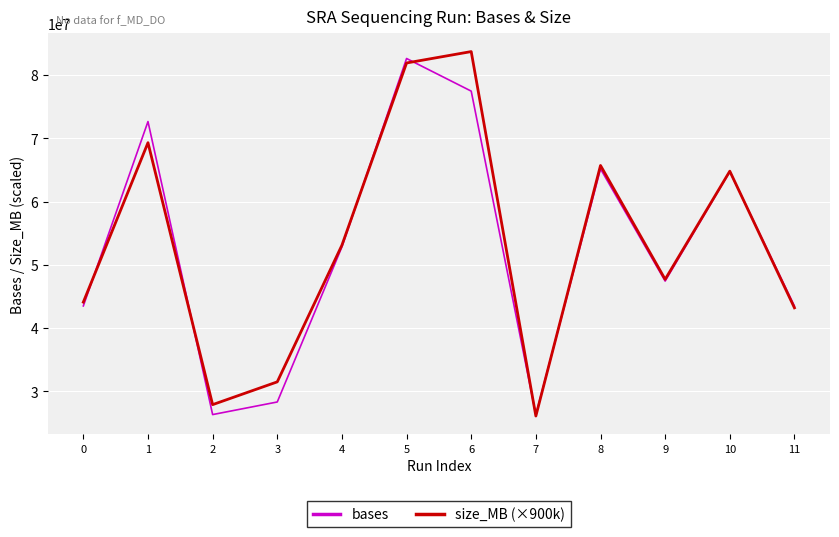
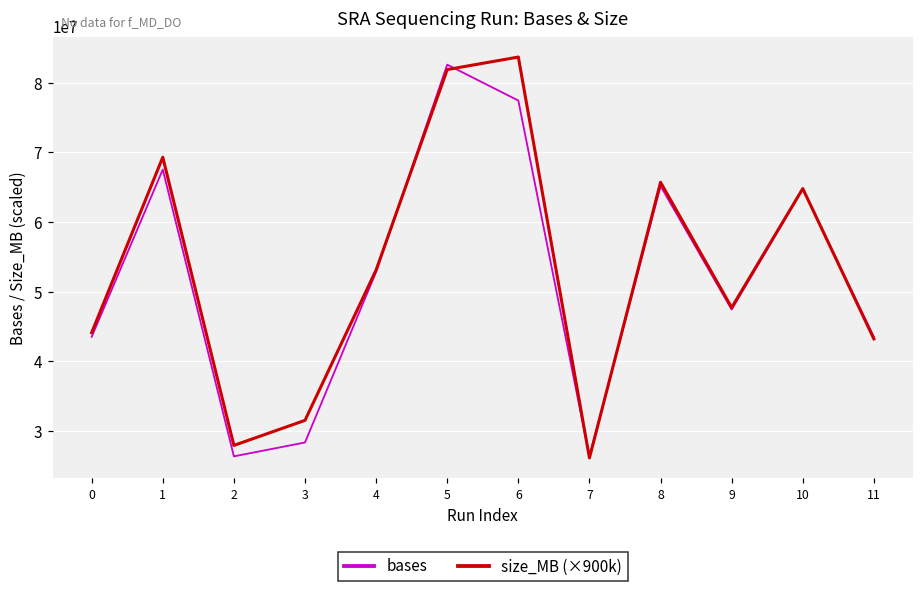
  {
    "bases": {
      "0": 43000000,
-     "1": 73000000,
+     "1": 68000000,
      "2": 26000000,
      "3": 28000000,
      "5": 83000000,
      "6": 77000000,
      "8": 65000000
    },
    "size_MB (×900k)": {
      "0": 44000000,
      "1": 69000000,
      "2": 28000000,
      "3": 32000000,
      "5": 82000000,
      "6": 84000000,
      "8": 66000000
    }
  }
